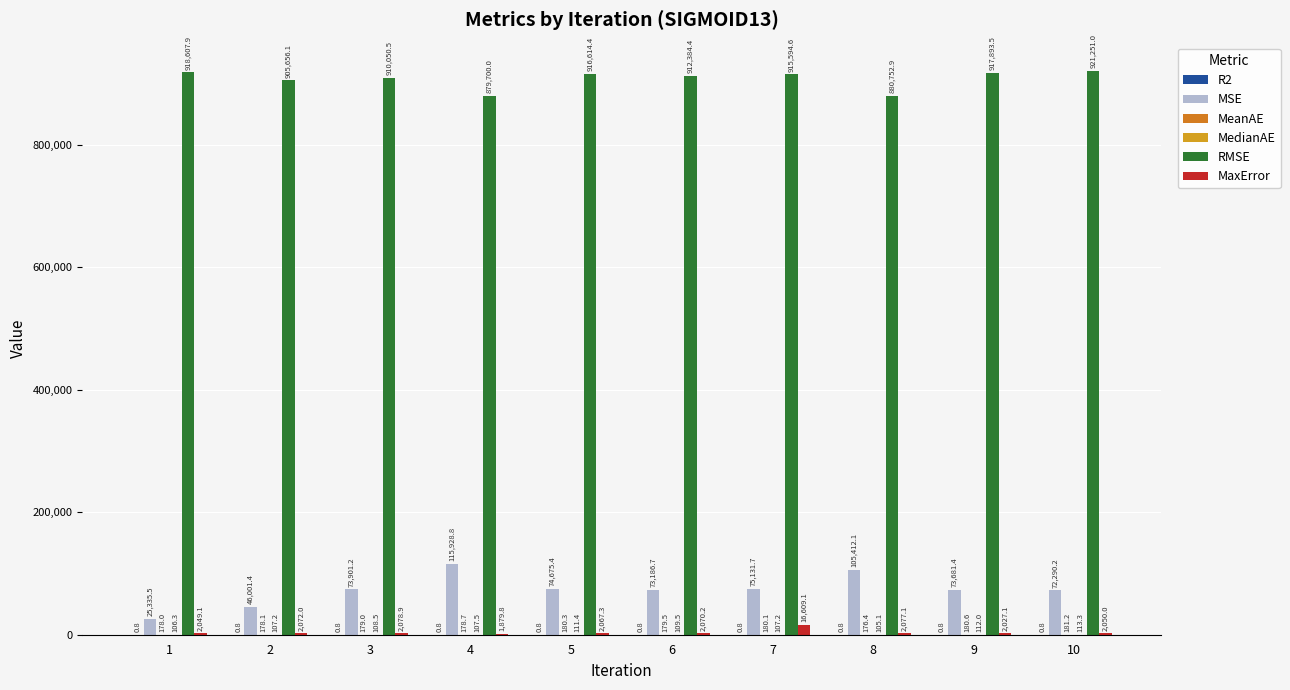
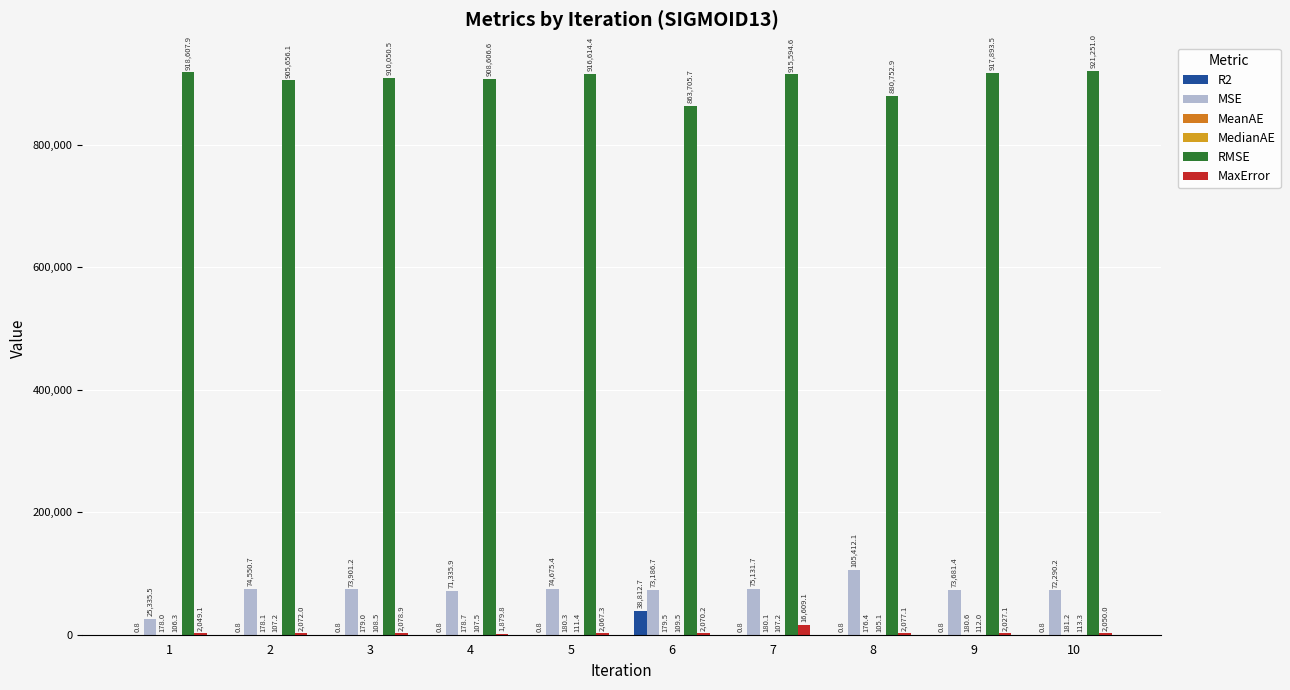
  {
    "R2": {
      "1": "0.8",
      "2": "0.8",
      "3": "0.8",
      "4": "0.8",
      "5": "0.8",
-     "6": "0.8",
+     "6": "38,812.7",
      "7": "0.8",
      "8": "0.8",
      "9": "0.8",
      "10": "0.8"
    },
    "MSE": {
      "1": "25,335.5",
-     "2": "46,001.4",
+     "2": "74,550.7",
      "3": "73,901.2",
-     "4": "115,928.8",
+     "4": "71,335.9",
      "5": "74,675.4",
      "6": "73,186.7",
      "7": "75,131.7",
      "8": "105,412.1",
      "9": "73,681.4",
      "10": "72,290.2"
    },
    "RMSE": {
      "1": "918,607.9",
      "2": "905,656.1",
      "3": "910,050.5",
-     "4": "879,700.0",
+     "4": "908,606.6",
      "5": "916,614.4",
-     "6": "912,384.4",
+     "6": "863,705.7",
      "7": "915,594.6",
      "8": "880,752.9",
      "9": "917,893.5",
      "10": "921,251.0"
    },
    "MaxError": {
      "1": "2,049.1",
      "2": "2,072.0",
      "3": "2,078.9",
      "4": "1,879.8",
      "5": "2,067.3",
      "6": "2,070.2",
      "7": "16,609.1",
      "8": "2,077.1",
      "9": "2,027.1",
      "10": "2,050.0"
    }
  }
